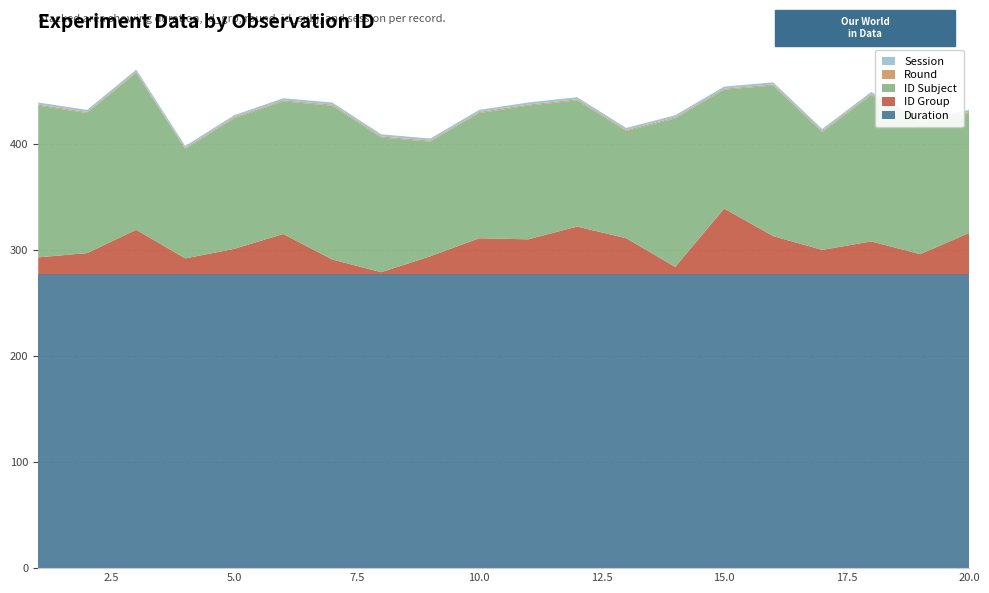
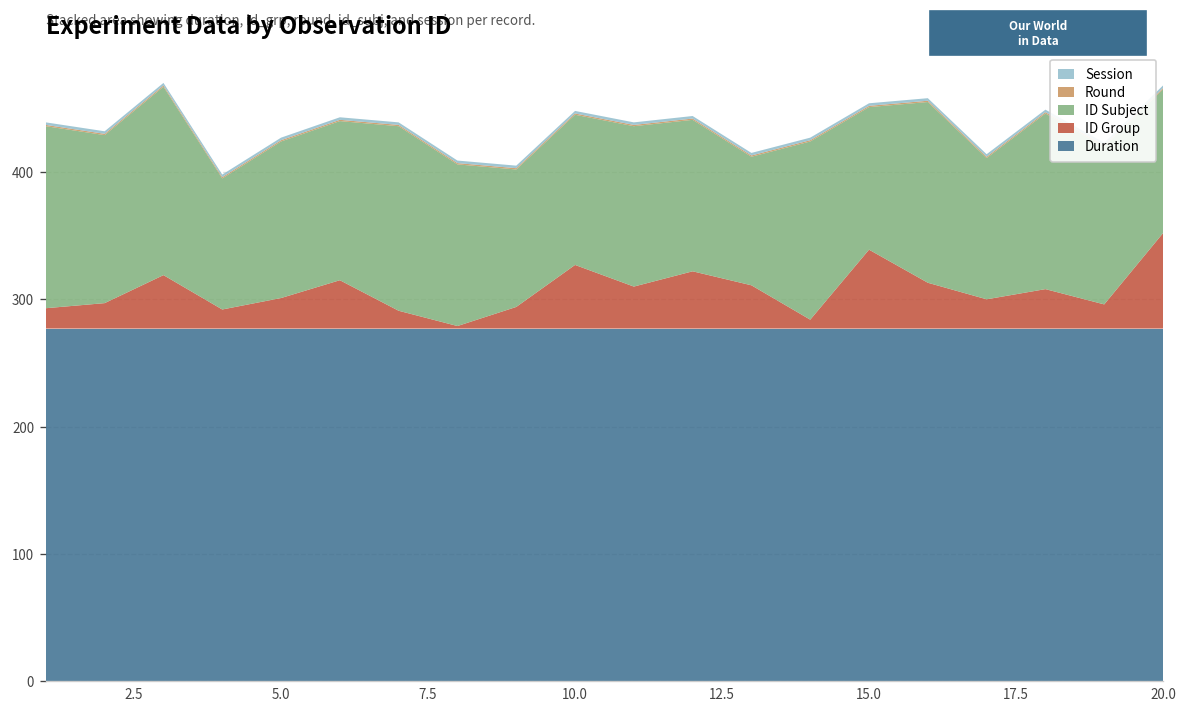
  {
    "Duration": {
      "5.0": 277,
      "10.0": 277,
      "15.0": 277,
      "20.0": 277
    },
    "ID Group": {
      "5.0": 24,
-     "10.0": 34,
+     "10.0": 50,
      "15.0": 62,
-     "20.0": 39
+     "20.0": 75
    }
  }
